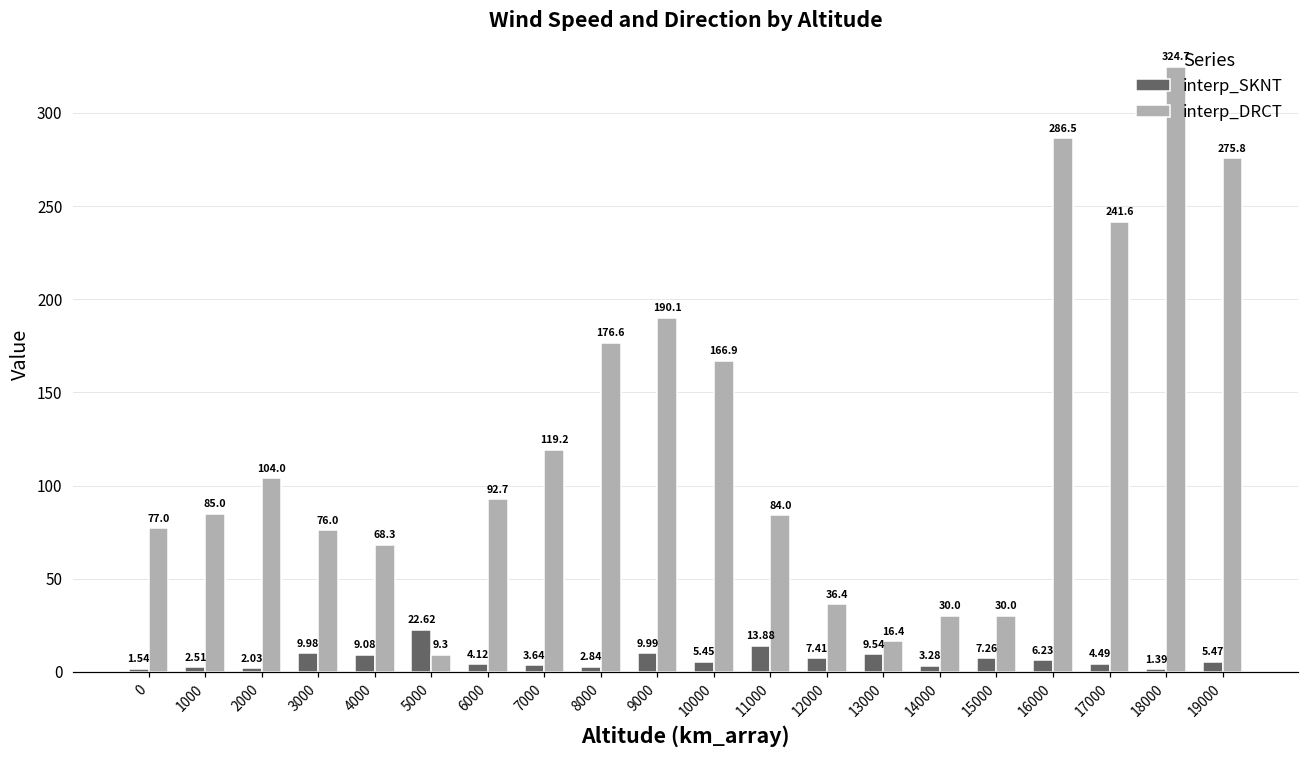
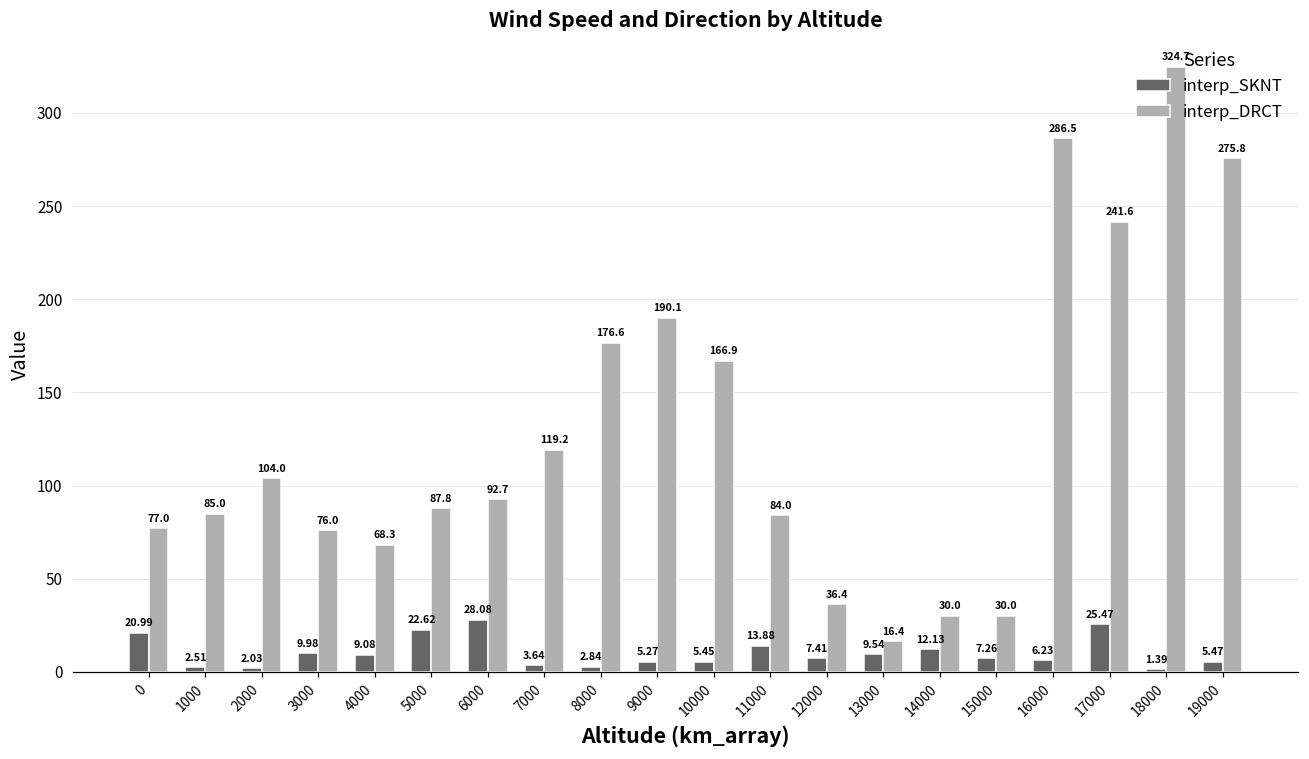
  {
    "interp_SKNT": {
-     "0": 1.54,
+     "0": 20.99,
      "1000": 2.51,
      "2000": 2.03,
      "3000": 9.98,
      "4000": 9.08,
      "5000": 22.62,
-     "6000": 4.12,
+     "6000": 28.08,
      "7000": 3.64,
      "8000": 2.84,
-     "9000": 9.99,
+     "9000": 5.27,
      "10000": 5.45,
      "11000": 13.88,
      "12000": 7.41,
      "13000": 9.54,
-     "14000": 3.28,
+     "14000": 12.13,
      "15000": 7.26,
      "16000": 6.23,
-     "17000": 4.49,
+     "17000": 25.47,
      "18000": 1.39,
      "19000": 5.47
    },
    "interp_DRCT": {
      "0": 77.0,
      "1000": 85.0,
      "2000": 104.0,
      "3000": 76.0,
      "4000": 68.3,
-     "5000": 9.3,
+     "5000": 87.8,
      "6000": 92.7,
      "7000": 119.2,
      "8000": 176.6,
      "9000": 190.1,
      "10000": 166.9,
      "11000": 84.0,
      "12000": 36.4,
      "13000": 16.4,
      "14000": 30.0,
      "15000": 30.0,
      "16000": 286.5,
      "17000": 241.6,
      "18000": 324.7,
      "19000": 275.8
    }
  }
